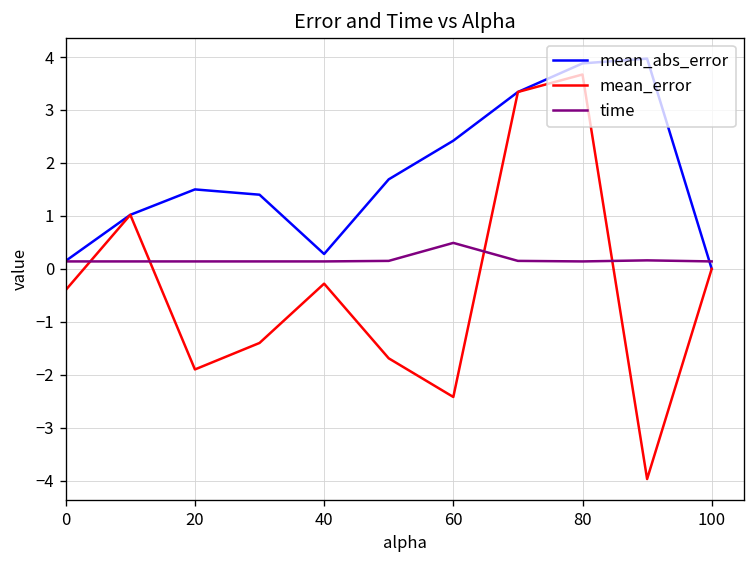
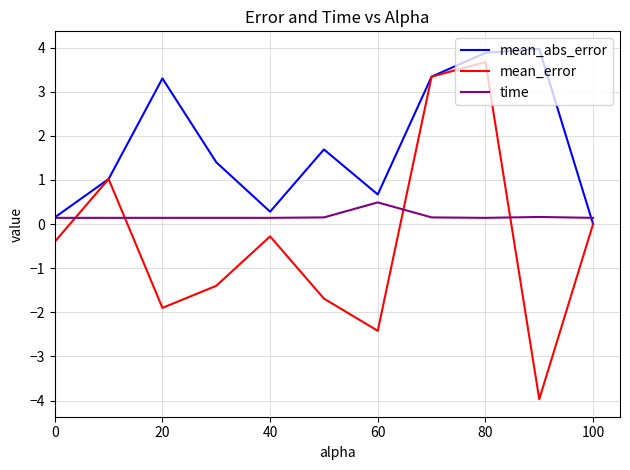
  {
    "mean_abs_error": {
-     "20": 1.5,
+     "20": 3.3,
      "40": 0.3,
-     "60": 2.4
+     "60": 0.7
    },
    "mean_error": {
      "0": -0.4,
      "20": -1.9,
      "40": -0.3,
      "60": -2.4
    },
    "time": {
      "20": 0.1,
      "40": 0.1,
      "60": 0.5,
      "80": 0.1,
      "100": 0.1
    }
  }
